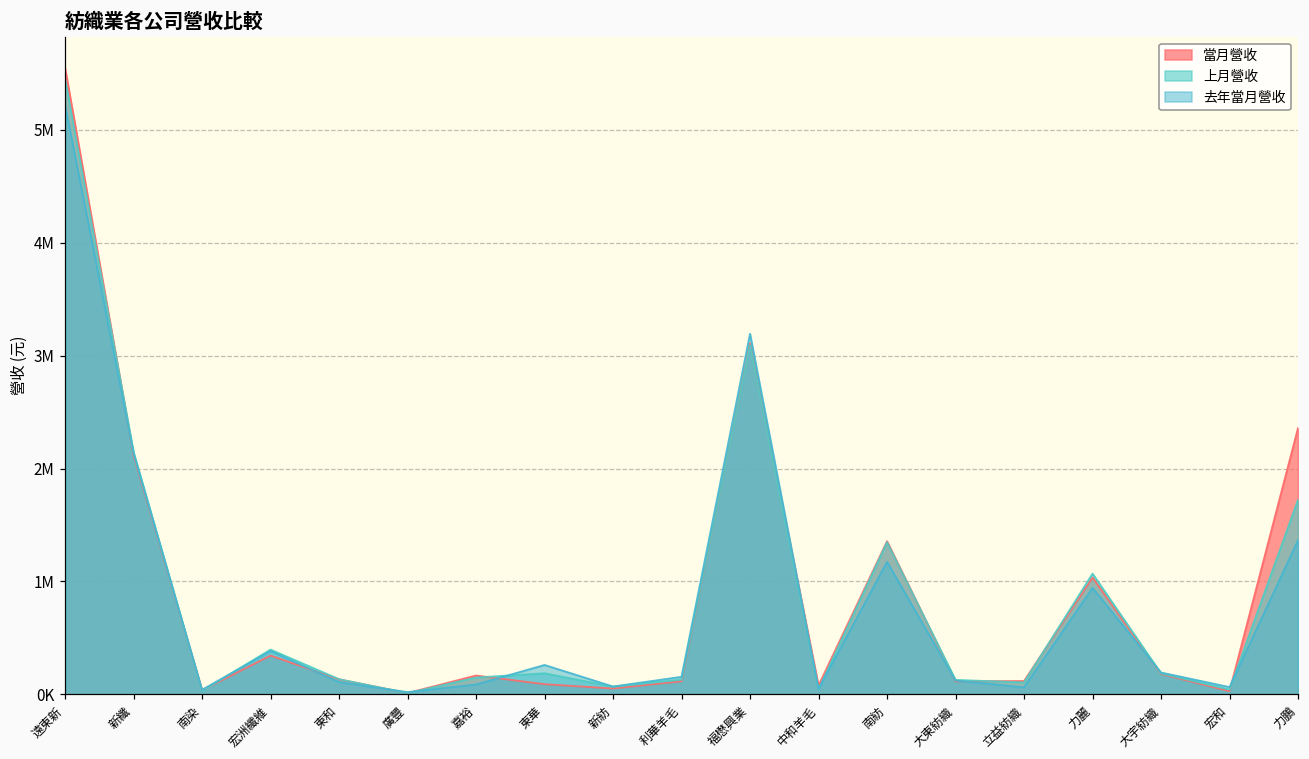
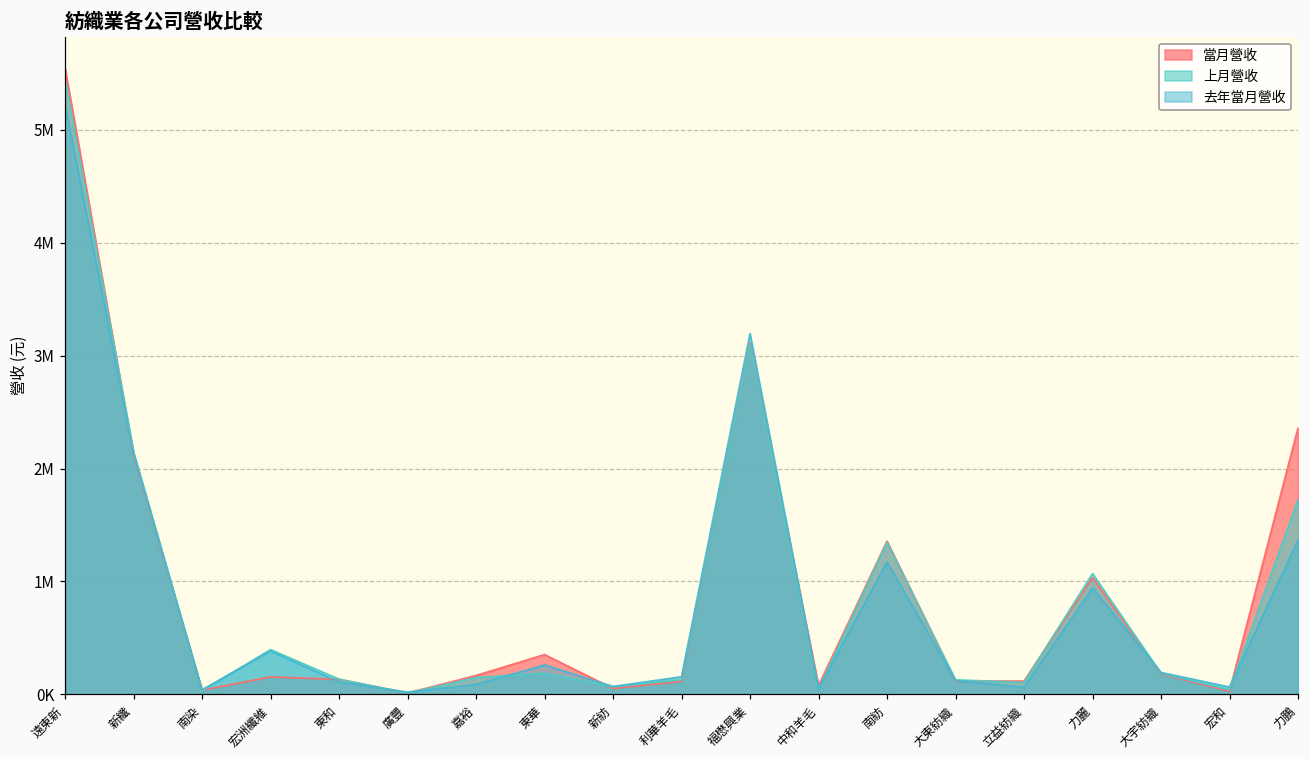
  {
    "當月營收": {
      "遠東新": 5550000,
-     "宏洲纖維": 340000,
-     "東華": 90000,
+     "宏洲纖維": 150000,
+     "東華": 350000,
      "中和羊毛": 80000,
      "力麗": 1030000,
      "力鵬": 2360000
    }
  }
